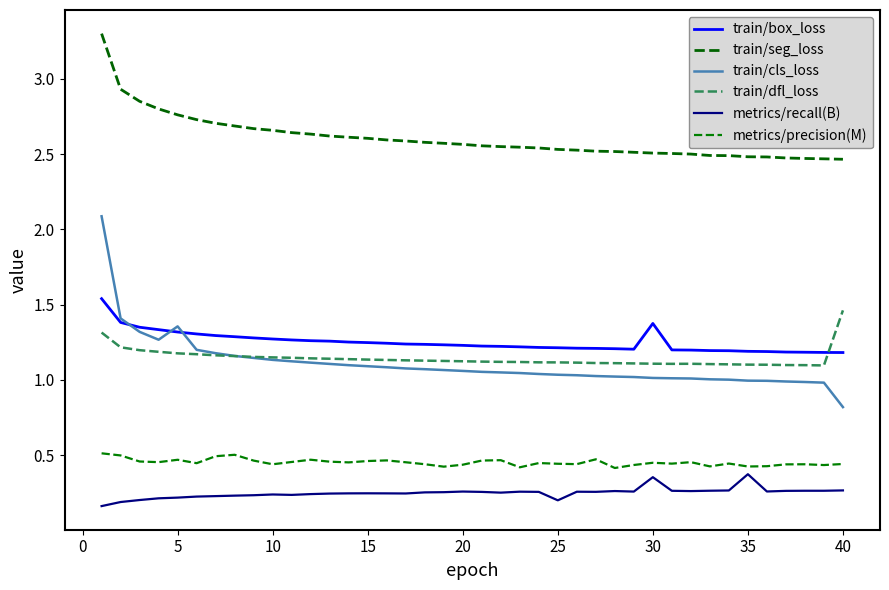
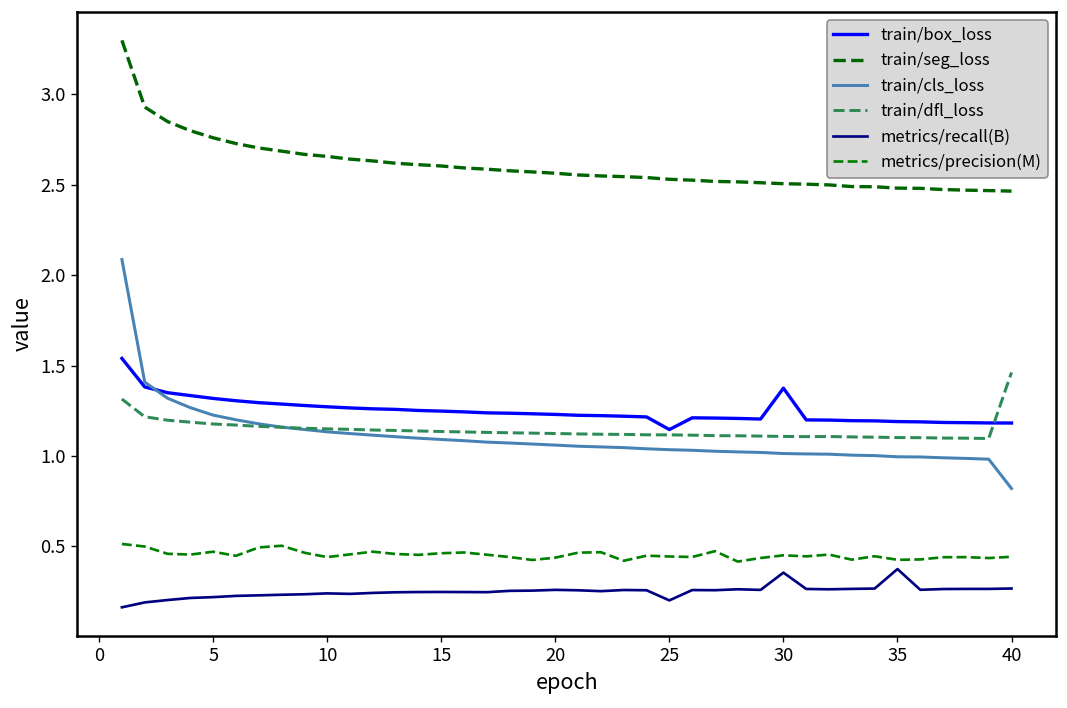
  {
    "train/box_loss": {
      "5": 1.32,
      "10": 1.27,
      "15": 1.25,
      "20": 1.23,
-     "25": 1.21,
+     "25": 1.15,
      "30": 1.37,
      "35": 1.19,
      "40": 1.18
    },
    "train/cls_loss": {
-     "5": 1.36,
+     "5": 1.23,
      "15": 1.09,
      "20": 1.06,
      "25": 1.03,
      "30": 1.01,
      "35": 0.99,
      "40": 0.82
    },
    "train/dfl_loss": {
      "5": 1.18,
      "15": 1.13,
      "20": 1.12,
      "25": 1.12,
      "30": 1.11,
      "35": 1.10,
      "40": 1.46
    },
    "metrics/recall(B)": {
      "5": 0.22,
      "10": 0.24,
      "15": 0.25,
      "20": 0.26,
      "25": 0.20,
      "30": 0.35,
      "35": 0.37,
      "40": 0.27
    }
  }
